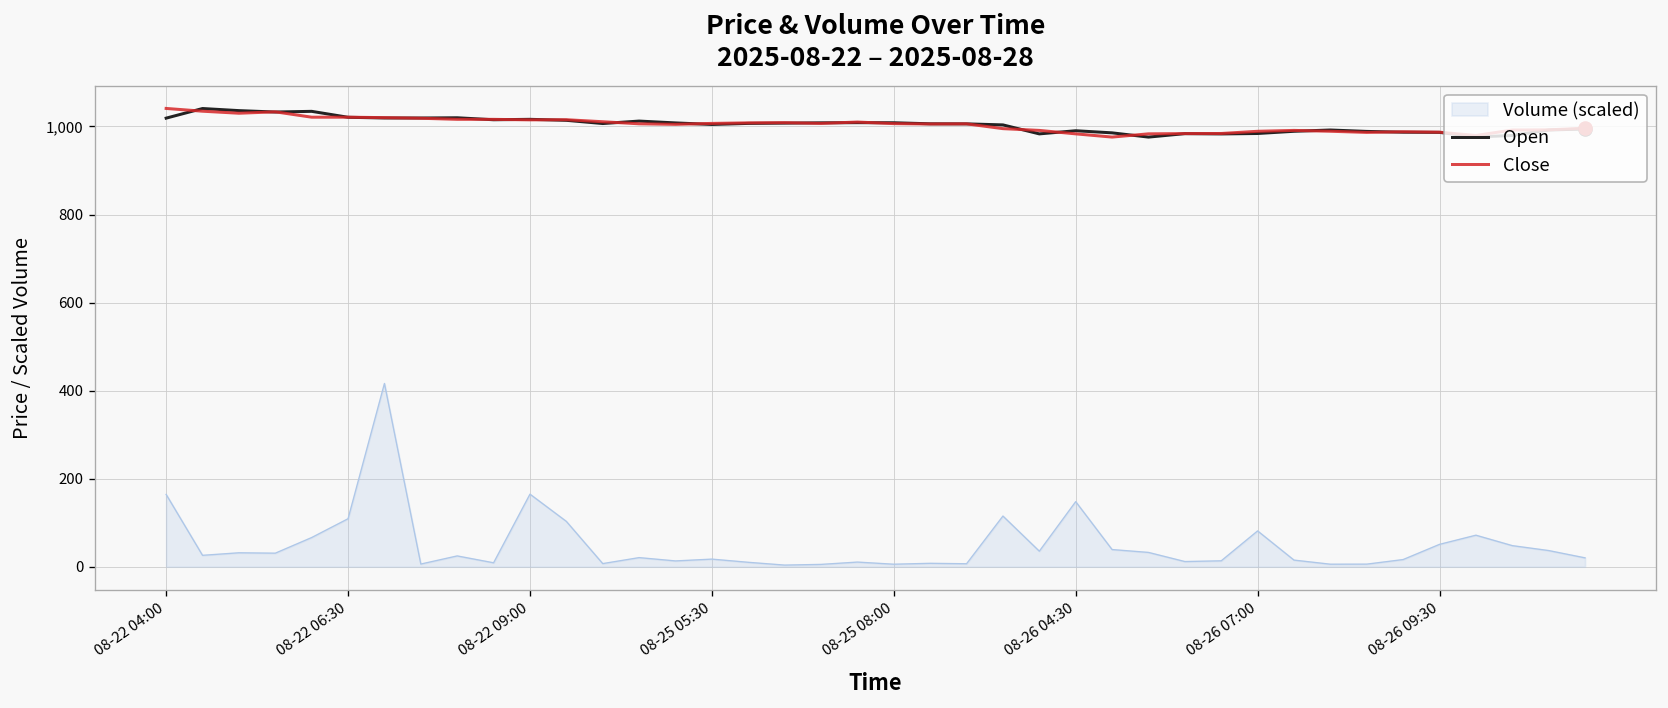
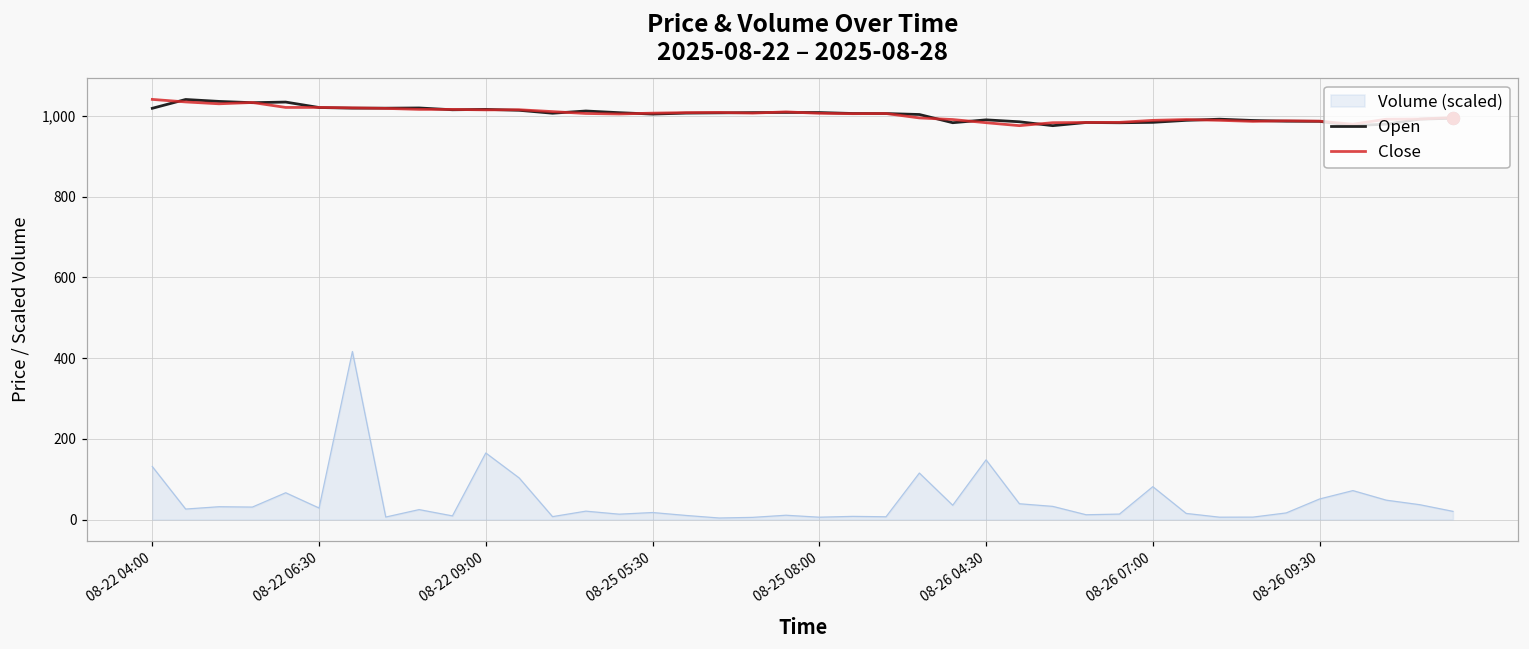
  {
    "Volume (scaled)": {
-     "08-22 04:00": 160,
-     "08-22 06:30": 110,
+     "08-22 04:00": 130,
+     "08-22 06:30": 30,
      "08-22 09:00": 160,
      "08-25 05:30": 20,
      "08-25 08:00": 10,
      "08-26 04:30": 150,
      "08-26 07:00": 80,
      "08-26 09:30": 50
    }
  }
